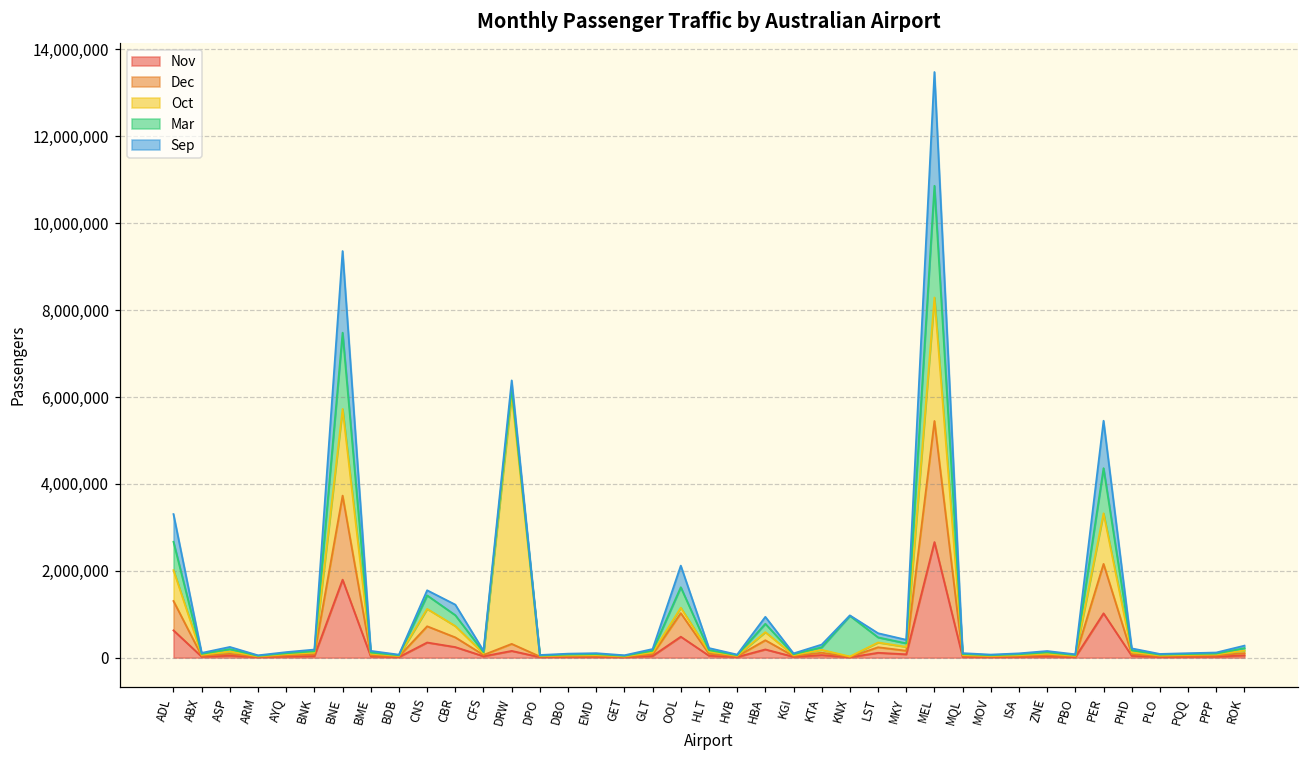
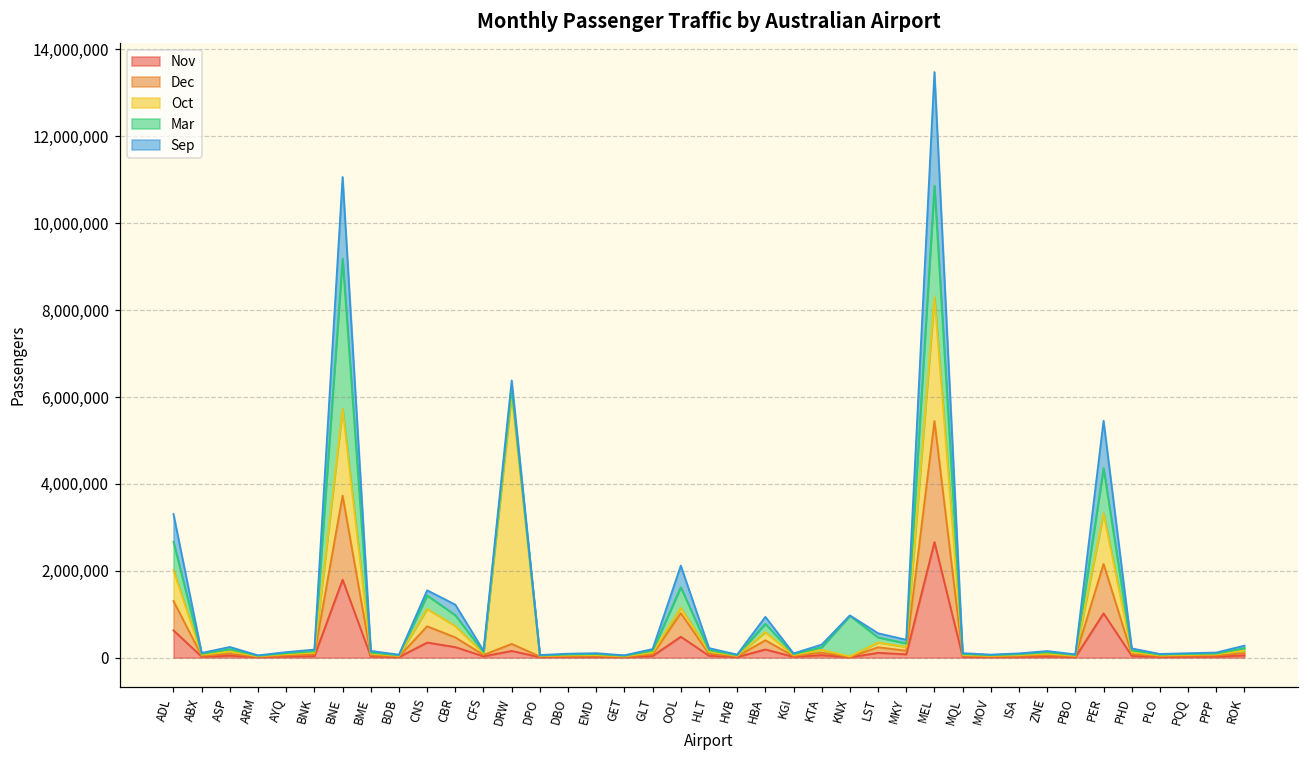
  {
    "Oct": {
      "ADL": "700,000",
      "BNE": "2,000,000",
      "CNS": "400,000",
      "CBR": "300,000",
      "DRW": "5,700,000",
      "OOL": "100,000",
      "HBA": "200,000",
      "LST": "100,000",
      "MKY": "100,000",
      "MEL": "2,800,000",
      "PER": "1,200,000"
    },
    "Mar": {
      "ADL": "700,000",
-     "BNE": "1,800,000",
+     "BNE": "3,500,000",
      "CNS": "300,000",
      "CBR": "300,000",
      "DRW": "100,000",
      "OOL": "500,000",
      "HBA": "200,000",
      "LST": "100,000",
      "MKY": "100,000",
      "MEL": "2,600,000",
      "PER": "1,000,000"
    },
    "Sep": {
      "ADL": "600,000",
      "BNE": "1,900,000",
      "CNS": "100,000",
      "CBR": "200,000",
      "DRW": "200,000",
      "OOL": "500,000",
      "HBA": "200,000",
      "LST": "100,000",
      "MKY": "100,000",
      "MEL": "2,600,000",
      "PER": "1,100,000"
    }
  }
